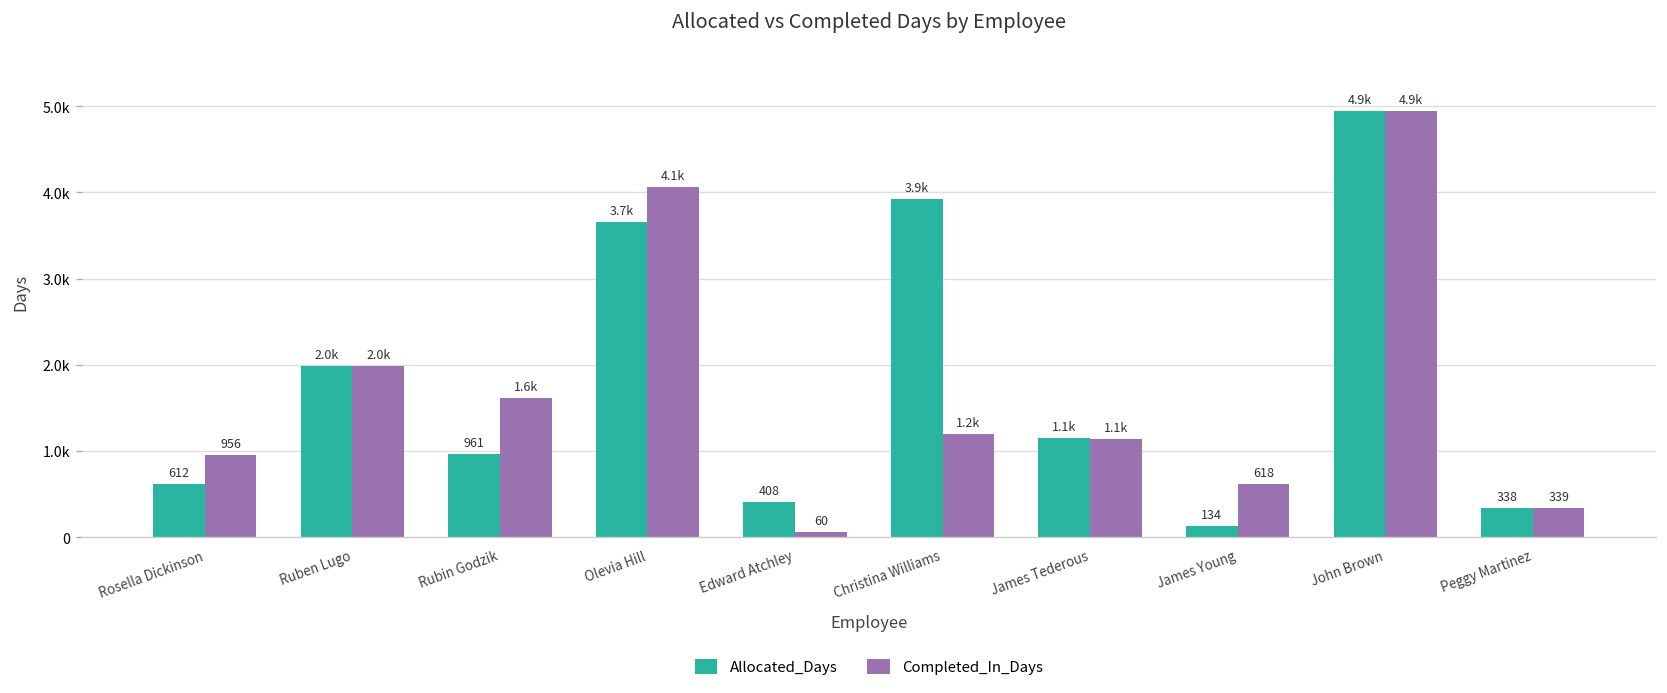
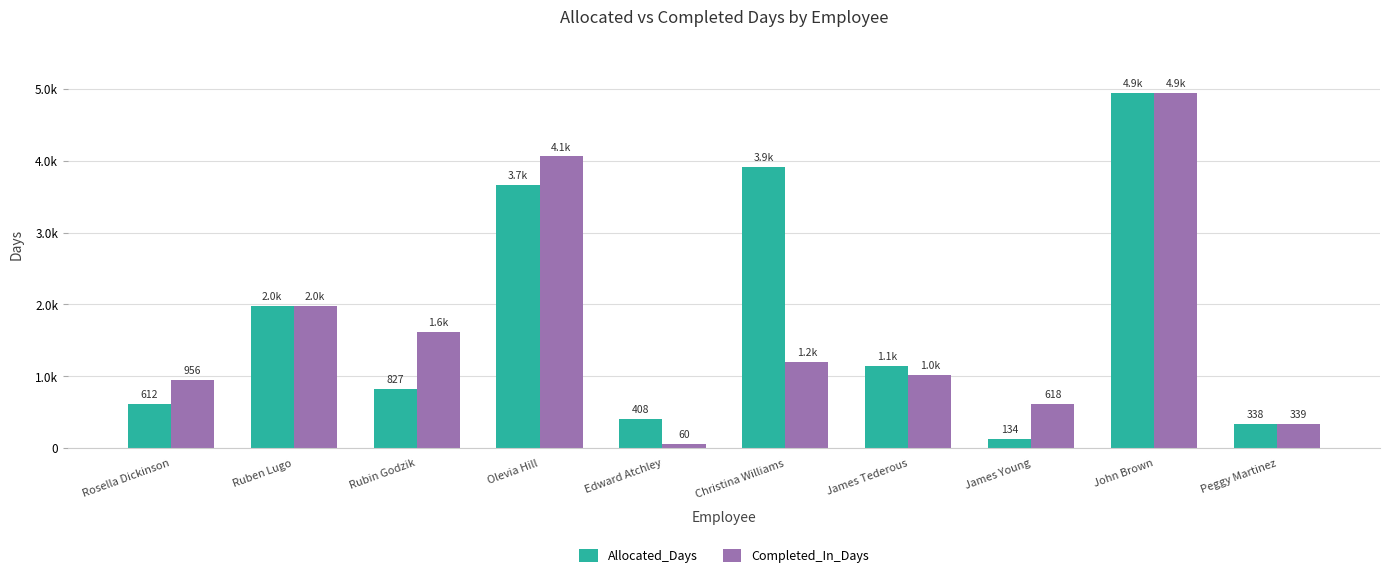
  {
    "Allocated_Days": {
      "Rosella Dickinson": "612",
      "Ruben Lugo": "2.0k",
-     "Rubin Godzik": "961",
+     "Rubin Godzik": "827",
      "Olevia Hill": "3.7k",
      "Edward Atchley": "408",
      "Christina Williams": "3.9k",
      "James Tederous": "1.1k",
      "James Young": "134",
      "John Brown": "4.9k",
      "Peggy Martinez": "338"
    },
    "Completed_In_Days": {
      "Rosella Dickinson": "956",
      "Ruben Lugo": "2.0k",
      "Rubin Godzik": "1.6k",
      "Olevia Hill": "4.1k",
      "Edward Atchley": "60",
      "Christina Williams": "1.2k",
-     "James Tederous": "1.1k",
+     "James Tederous": "1.0k",
      "James Young": "618",
      "John Brown": "4.9k",
      "Peggy Martinez": "339"
    }
  }
